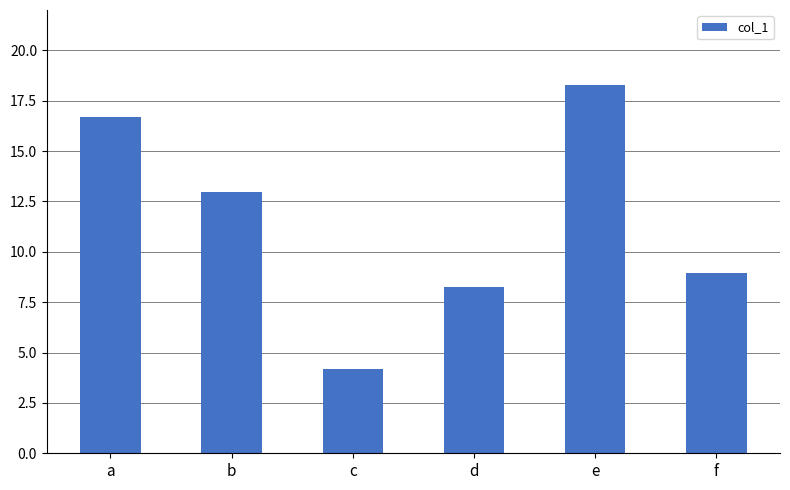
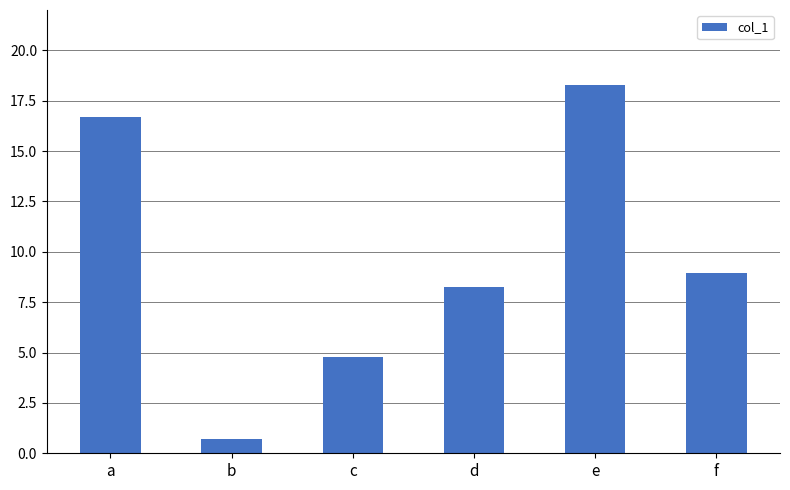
  {
    "a": 16.7,
-   "b": 13.0,
-   "c": 4.2,
+   "b": 0.7,
+   "c": 4.8,
    "d": 8.2,
    "e": 18.3,
    "f": 8.9
  }
